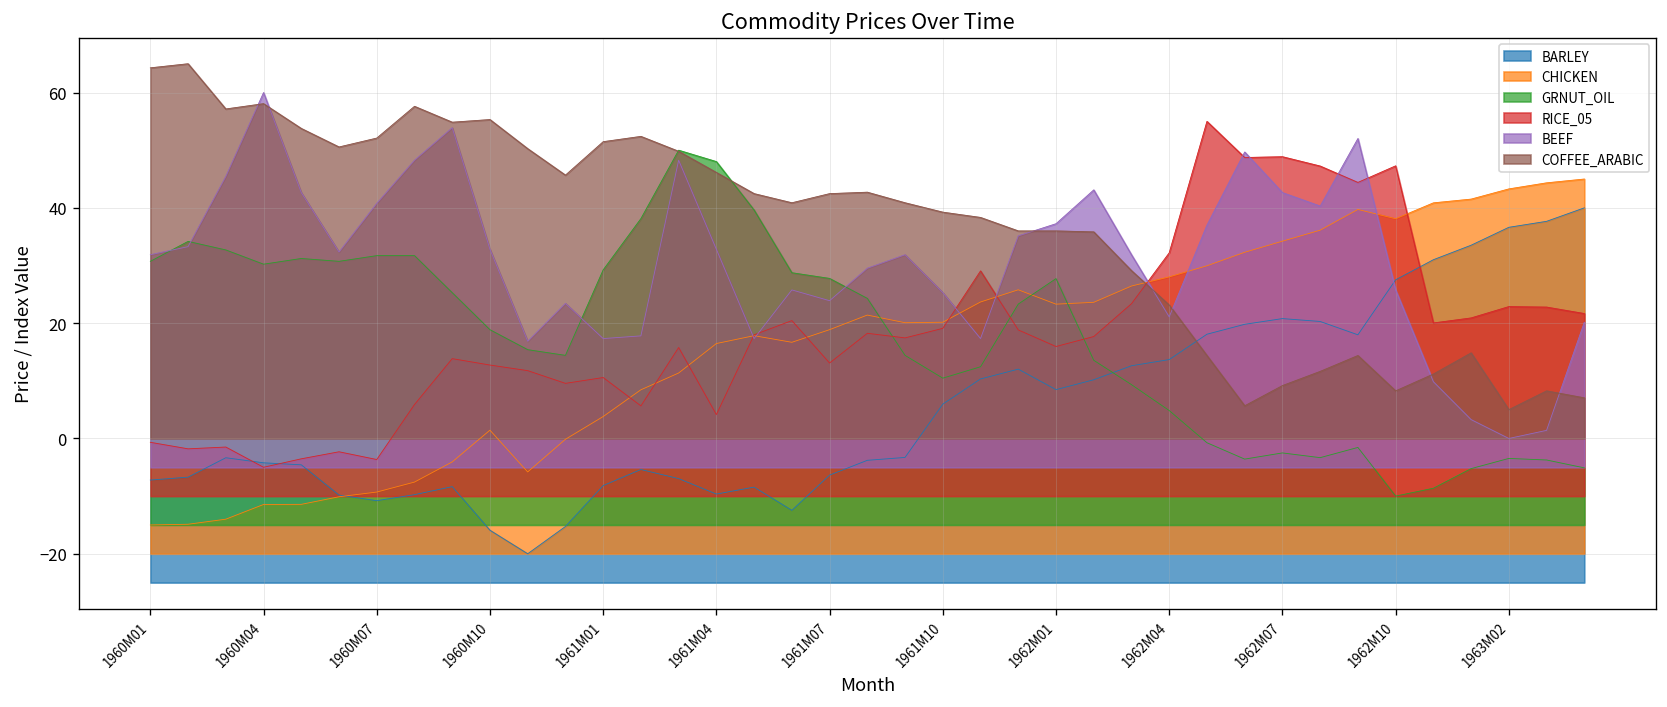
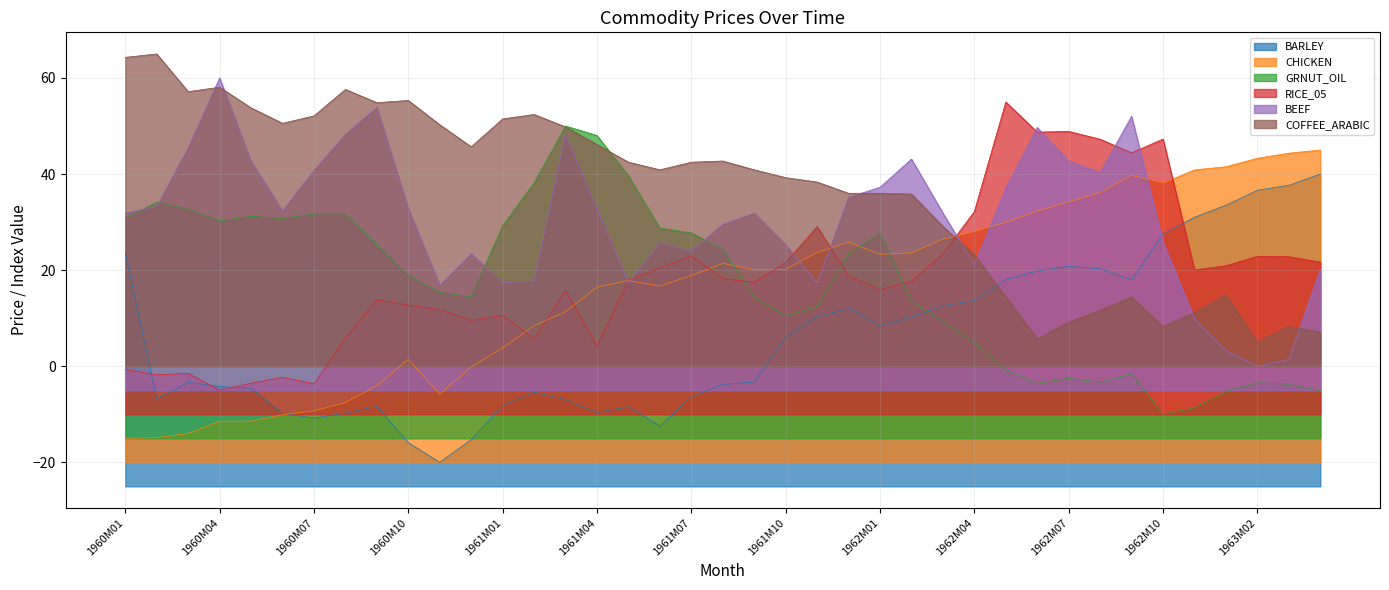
  {
    "BARLEY": {
-     "1960M01": -7,
+     "1960M01": 24,
      "1960M04": -4,
      "1960M07": -11,
      "1960M10": -16,
      "1961M01": -8,
      "1961M04": -10,
      "1961M07": -6,
      "1961M10": 6,
      "1962M01": 8,
      "1962M04": 14,
      "1962M07": 21,
      "1962M10": 28,
      "1963M02": 37
    },
    "CHICKEN": {
      "1960M01": -15,
      "1960M04": -11,
      "1960M07": -9,
      "1960M10": 1,
      "1961M01": 4,
      "1961M04": 16,
      "1961M07": 19,
      "1961M10": 20,
      "1962M01": 23,
      "1962M04": 28,
      "1962M07": 34,
      "1962M10": 38,
      "1963M02": 43
    },
    "GRNUT_OIL": {
      "1960M01": 31,
      "1960M04": 30,
      "1960M07": 32,
      "1960M10": 19,
      "1961M01": 29,
      "1961M04": 48,
      "1961M07": 28,
      "1961M10": 10,
      "1962M01": 28,
      "1962M04": 5,
      "1962M07": -3,
      "1962M10": -10,
      "1963M02": -3
    },
    "RICE_05": {
      "1960M01": -1,
      "1960M04": -5,
      "1960M07": -4,
      "1960M10": 13,
      "1961M01": 11,
      "1961M04": 4,
-     "1961M07": 13,
-     "1961M10": 19,
+     "1961M07": 23,
+     "1961M10": 22,
      "1962M01": 16,
      "1962M04": 32,
      "1962M07": 49,
      "1962M10": 47,
      "1963M02": 23
    },
    "BEEF": {
      "1960M01": 32,
      "1960M04": 60,
      "1960M07": 41,
      "1960M10": 33,
      "1961M01": 17,
      "1961M04": 33,
      "1961M07": 24,
      "1961M10": 25,
      "1962M01": 37,
      "1962M04": 21,
      "1962M07": 43,
      "1962M10": 26,
      "1963M02": 0
    },
    "COFFEE_ARABIC": {
      "1960M01": 64,
      "1960M04": 58,
      "1960M07": 52,
      "1960M10": 55,
      "1961M01": 51,
      "1961M04": 46,
      "1961M07": 42,
      "1961M10": 39,
      "1962M01": 36,
      "1962M04": 23,
      "1962M07": 9,
      "1962M10": 8,
      "1963M02": 5
    }
  }
